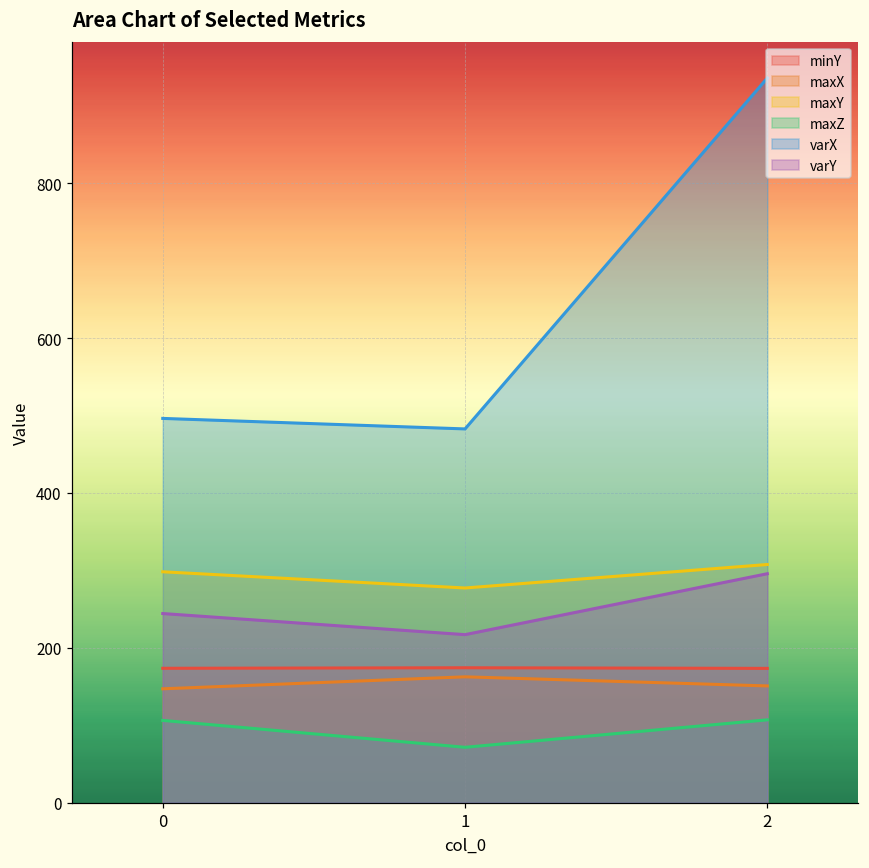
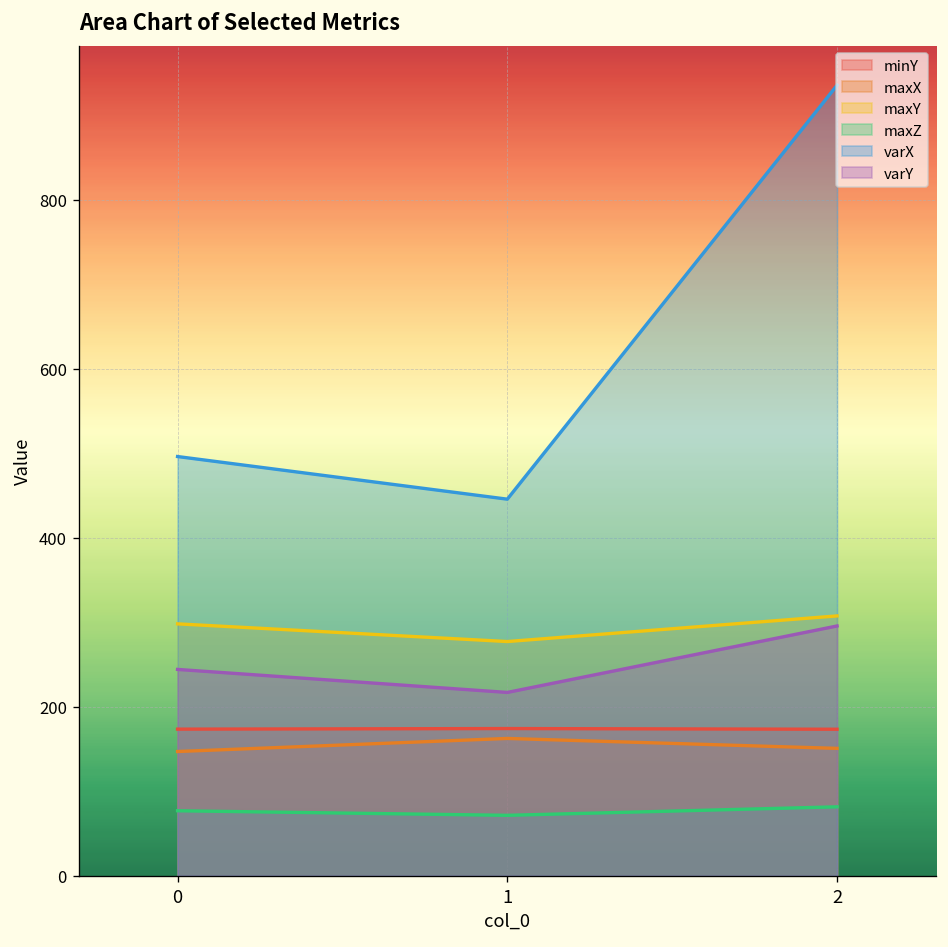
  {
    "maxZ": {
-     "0": 110,
+     "0": 80,
      "1": 70,
-     "2": 110
+     "2": 80
    },
    "varX": {
      "0": 500,
-     "1": 480
+     "1": 450
    },
    "varY": {
      "0": 240,
      "1": 220,
      "2": 300
    }
  }
